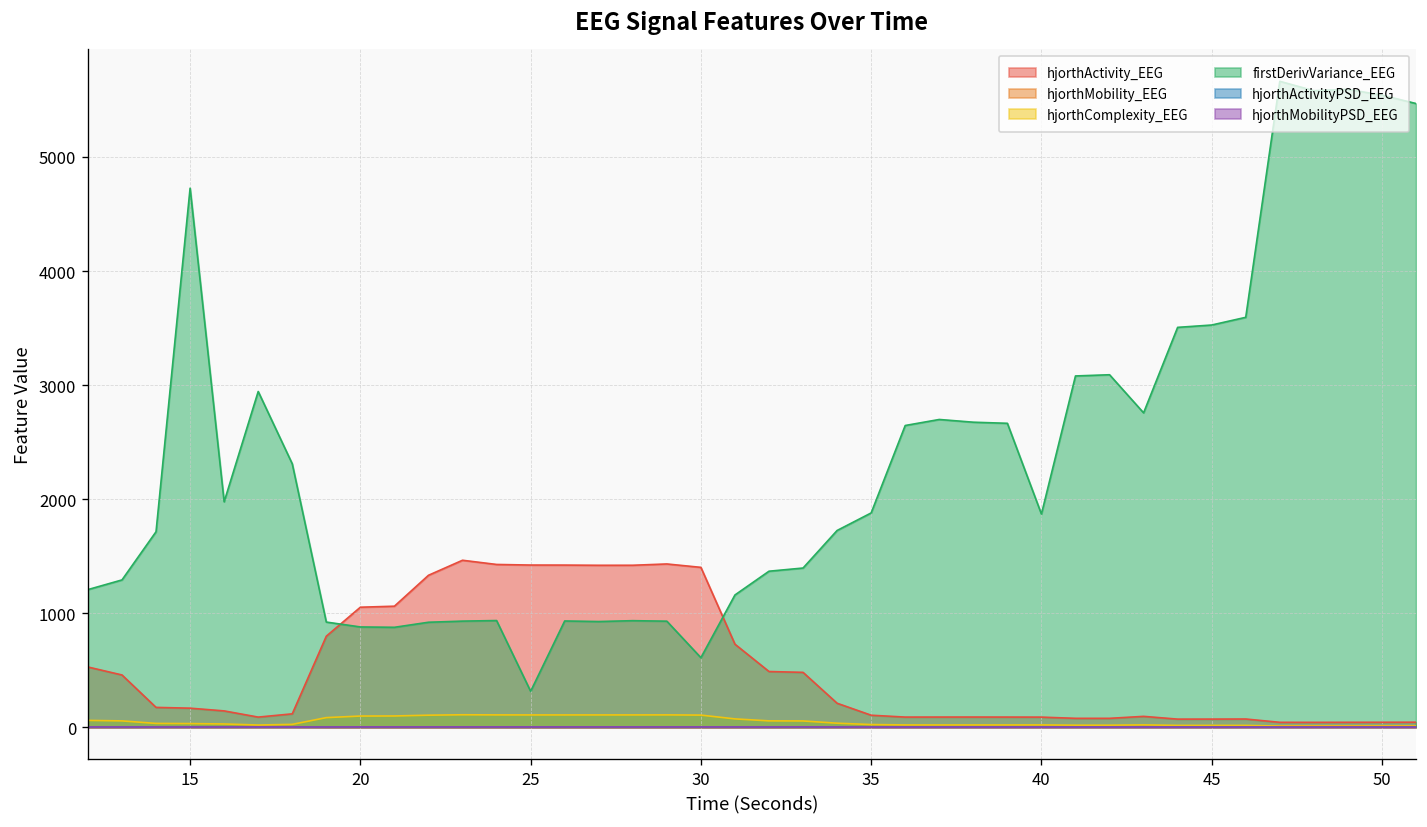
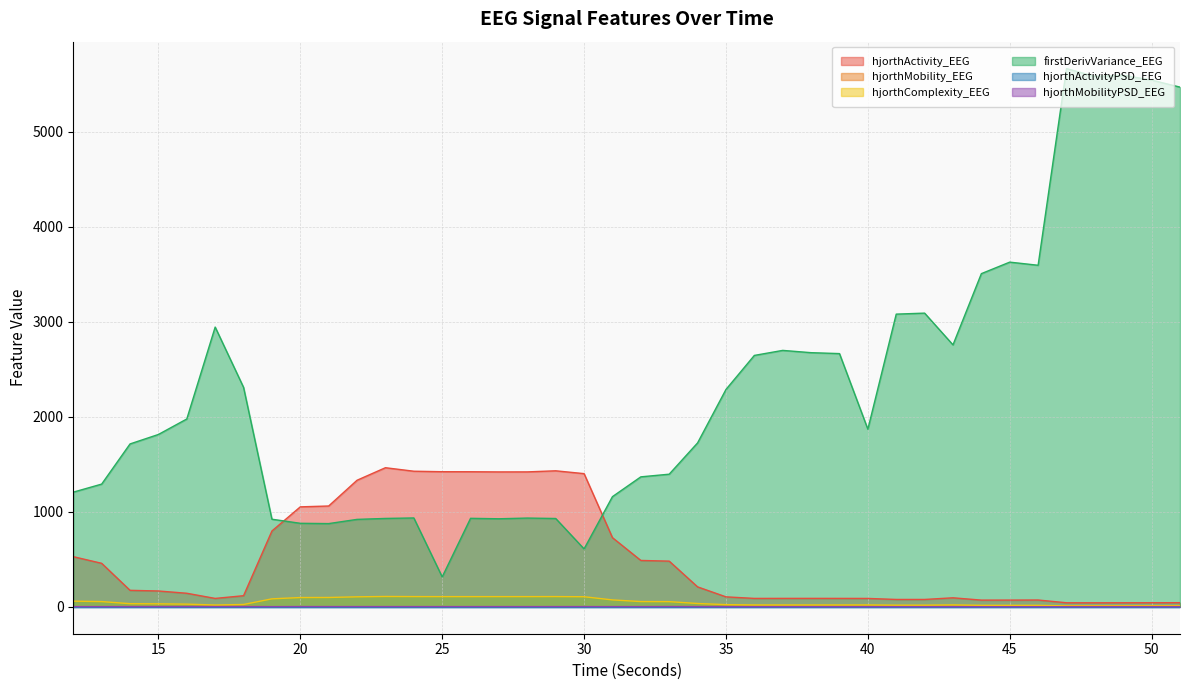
  {
    "firstDerivVariance_EEG": {
-     "15": 4700,
+     "15": 1800,
      "20": 900,
      "25": 300,
      "30": 600,
-     "35": 1900,
+     "35": 2300,
      "40": 1900,
-     "45": 3500
+     "45": 3600
    }
  }
